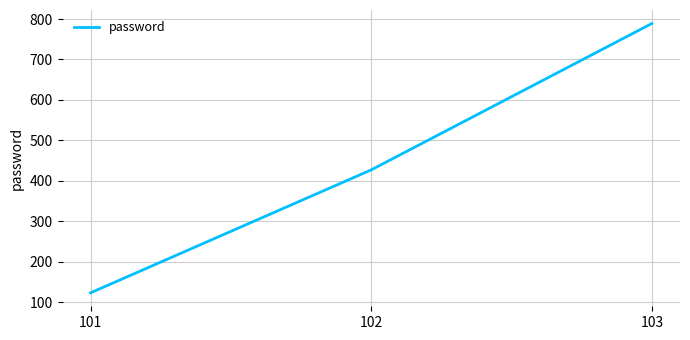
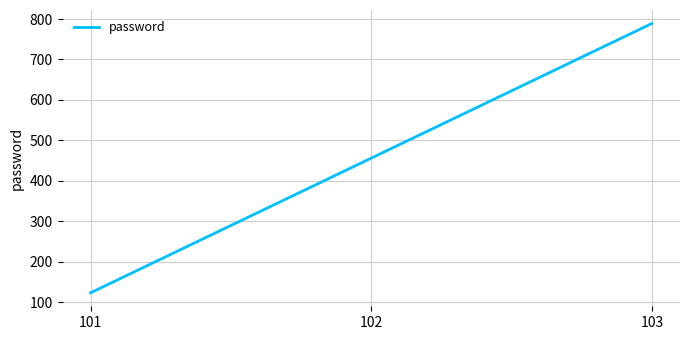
  {
    "101": 120,
-   "102": 430,
+   "102": 460,
    "103": 790
  }
